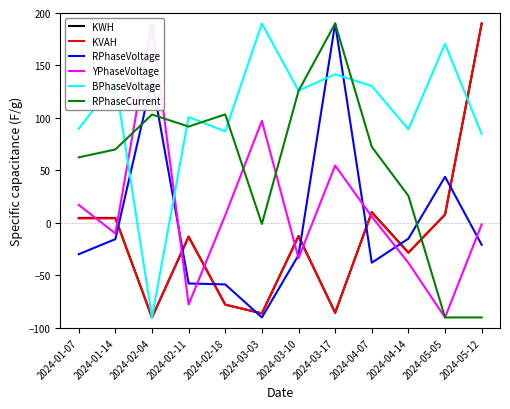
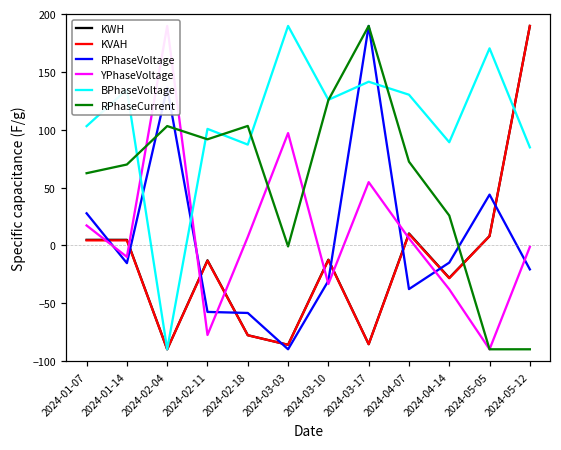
  {
    "RPhaseVoltage": {
-     "2024-01-07": -30,
+     "2024-01-07": 28,
      "2024-01-14": -15,
      "2024-02-11": -58,
      "2024-02-18": -59,
      "2024-03-03": -90,
      "2024-03-10": -31,
      "2024-04-07": -38,
      "2024-04-14": -15,
      "2024-05-05": 44,
      "2024-05-12": -21
    },
    "YPhaseVoltage": {
      "2024-01-07": 17,
      "2024-01-14": -10,
      "2024-02-11": -78,
      "2024-02-18": 7,
      "2024-03-03": 97,
      "2024-03-10": -34,
      "2024-03-17": 55,
      "2024-04-07": 6,
      "2024-04-14": -38,
      "2024-05-12": -1
    },
    "BPhaseVoltage": {
-     "2024-01-07": 90,
+     "2024-01-07": 103,
      "2024-02-11": 101,
      "2024-02-18": 87,
      "2024-03-03": 190,
      "2024-03-17": 142,
      "2024-04-07": 130,
      "2024-04-14": 89,
      "2024-05-05": 171,
      "2024-05-12": 85
    },
    "RPhaseCurrent": {
      "2024-01-07": 62,
      "2024-01-14": 70,
      "2024-02-04": 103,
      "2024-02-11": 92,
      "2024-02-18": 103,
      "2024-03-03": -1,
      "2024-04-07": 72,
      "2024-04-14": 26,
      "2024-05-12": -90
    }
  }
